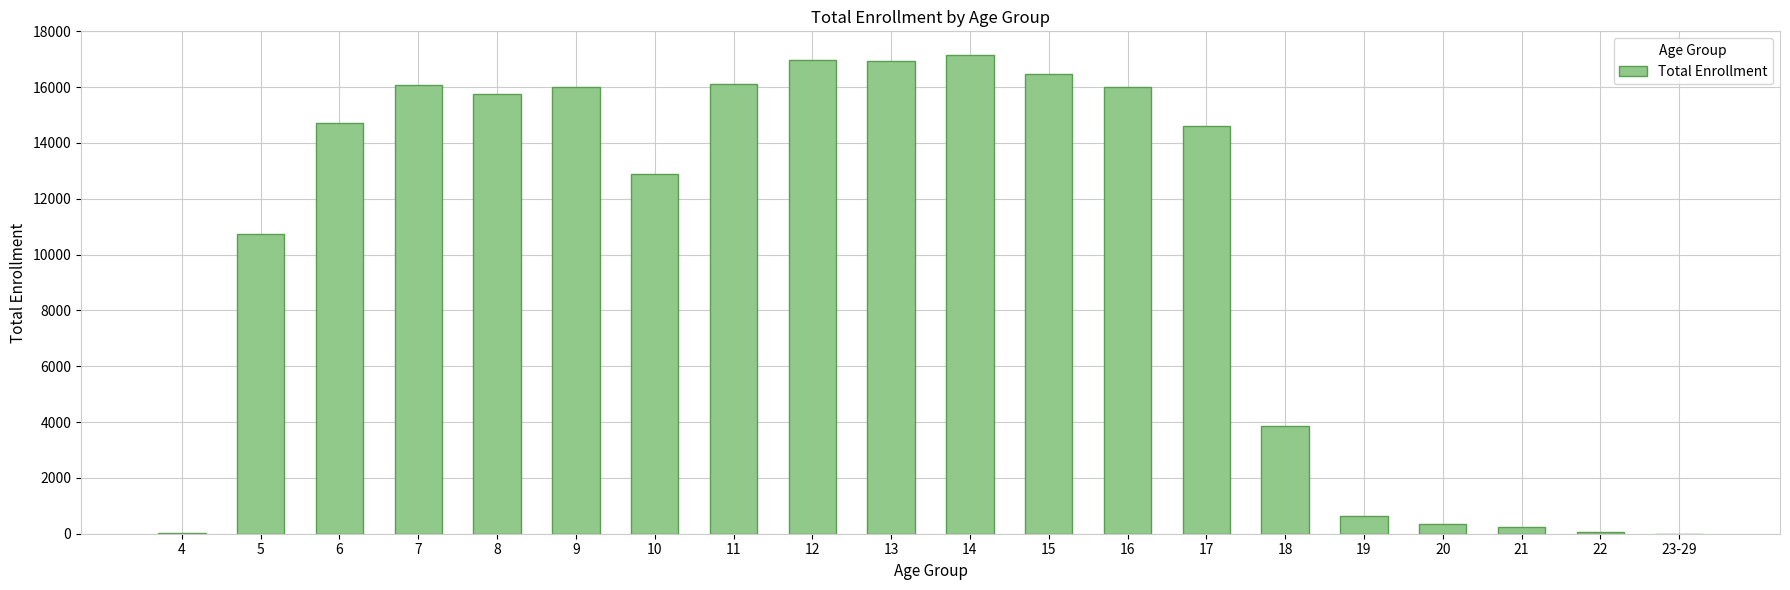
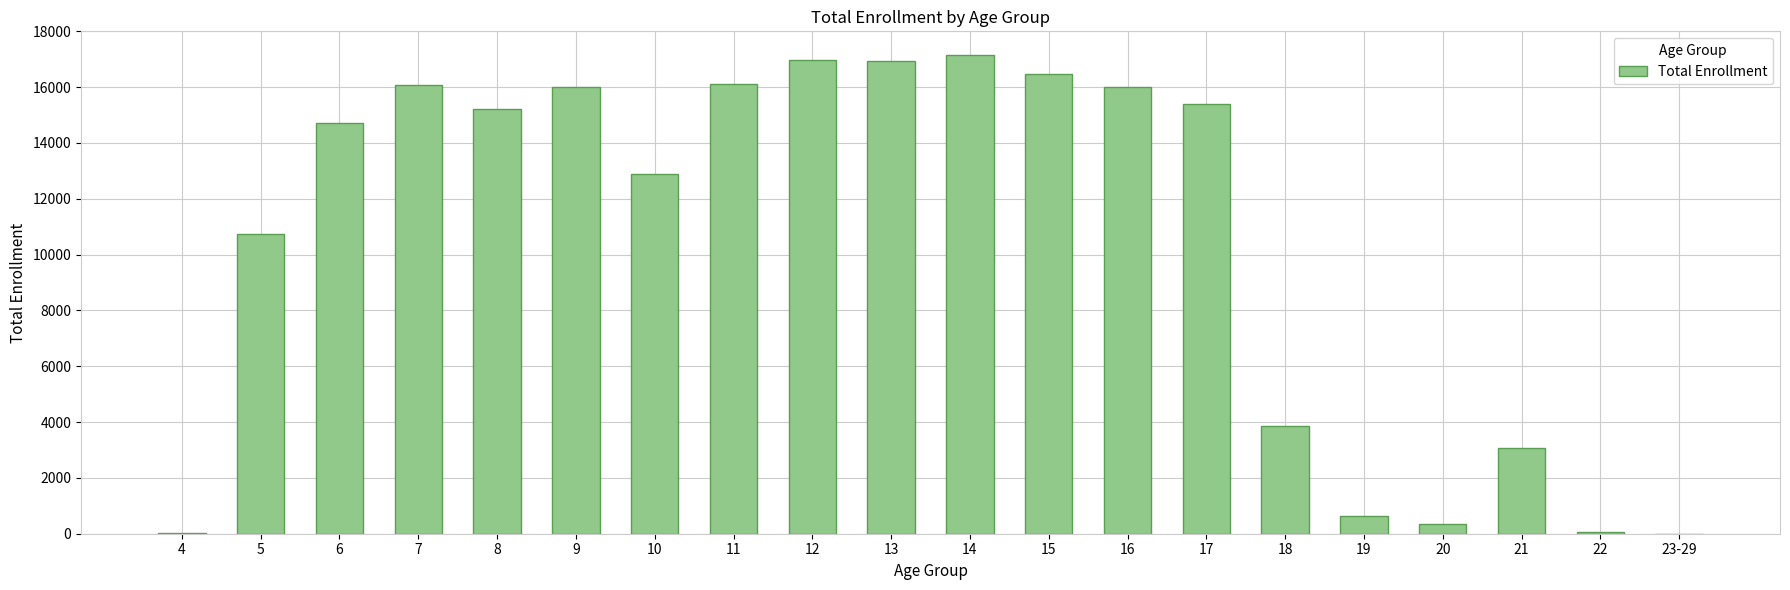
  {
    "5": 10700,
    "6": 14700,
    "7": 16100,
-   "8": 15700,
+   "8": 15200,
    "9": 16000,
    "10": 12900,
    "11": 16100,
    "12": 17000,
    "13": 16900,
    "14": 17100,
    "15": 16500,
    "16": 16000,
-   "17": 14600,
+   "17": 15400,
    "18": 3800,
    "19": 600,
    "20": 300,
-   "21": 200
+   "21": 3100
  }
